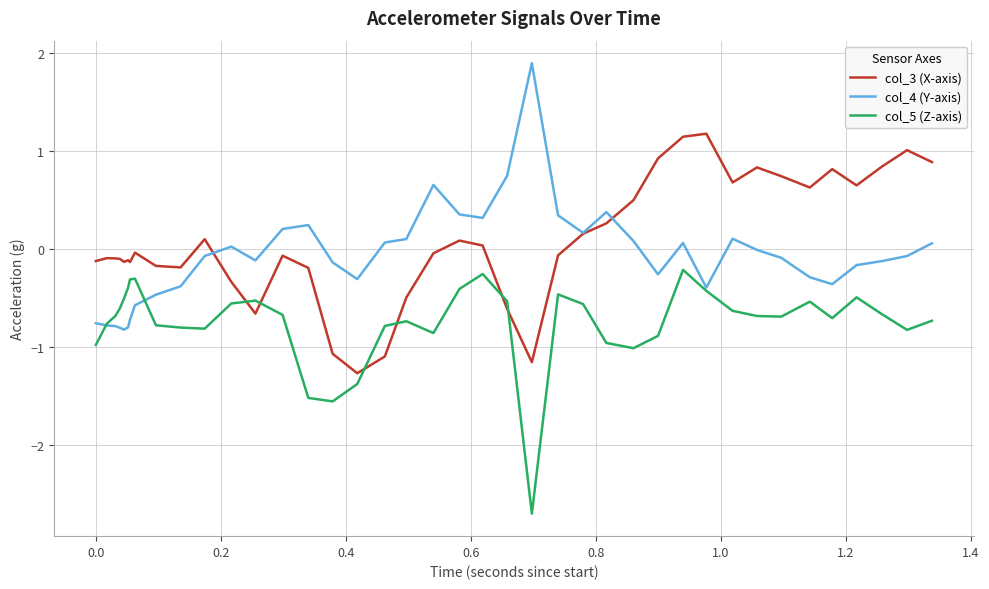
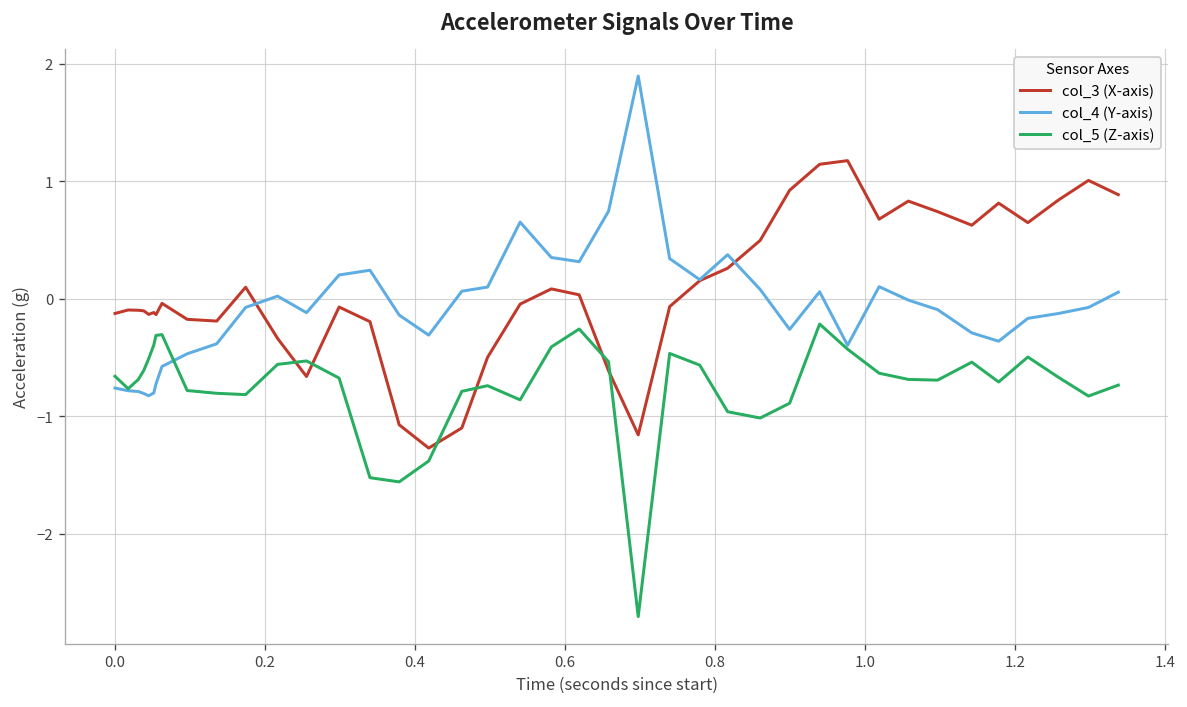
  {
    "col_3 (X-axis)": {
      "0.0": -0.1
    },
    "col_4 (Y-axis)": {
      "0.0": -0.8
    },
    "col_5 (Z-axis)": {
-     "0.0": -1.0
+     "0.0": -0.7
    }
  }
